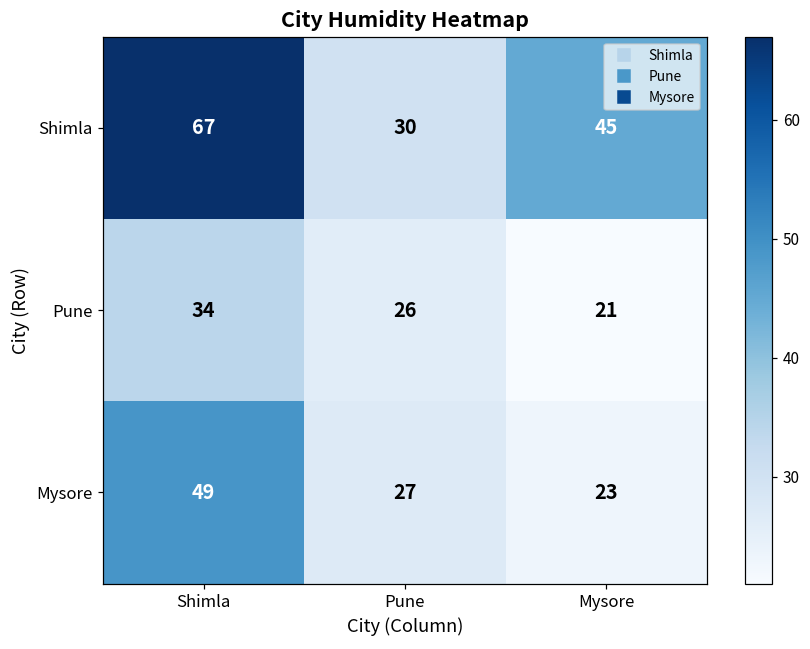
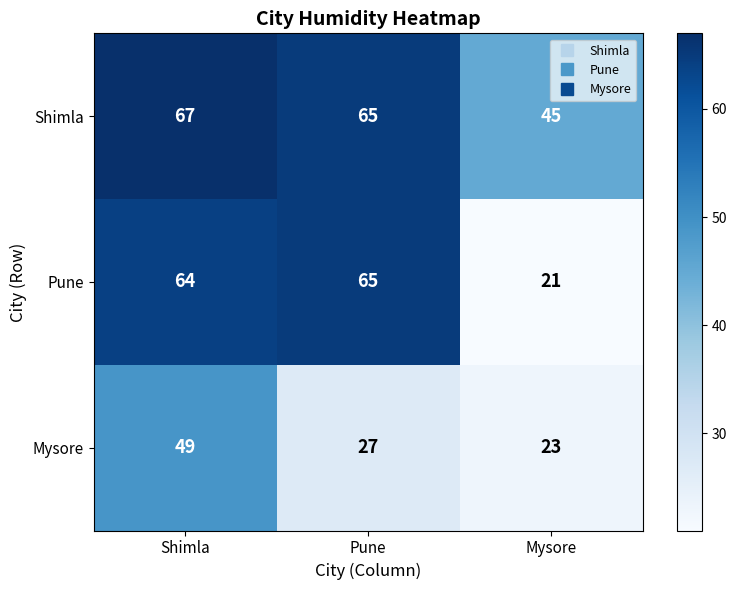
  {
    "Shimla": {
      "Shimla": 67,
-     "Pune": 30,
+     "Pune": 65,
      "Mysore": 45
    },
    "Pune": {
-     "Shimla": 34,
-     "Pune": 26,
+     "Shimla": 64,
+     "Pune": 65,
      "Mysore": 21
    },
    "Mysore": {
      "Shimla": 49,
      "Pune": 27,
      "Mysore": 23
    }
  }
